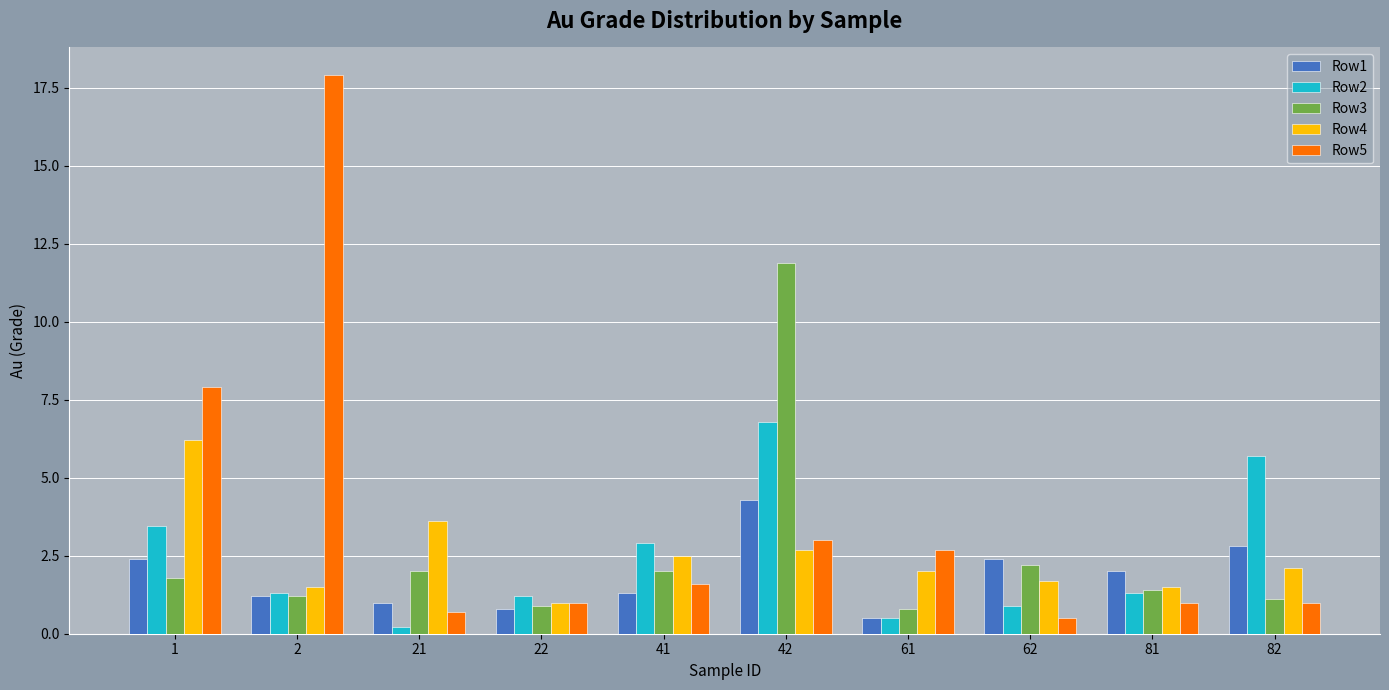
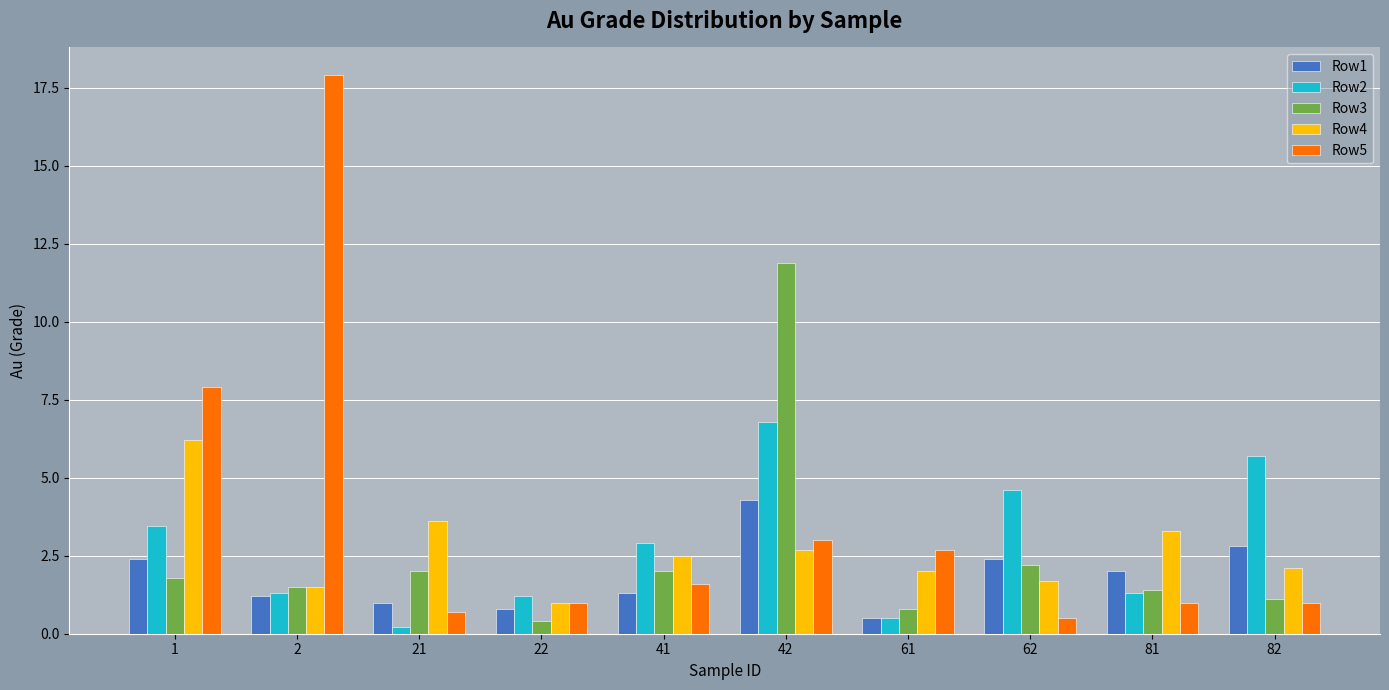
  {
    "Row1": {
      "1": 2.4,
      "2": 1.2,
      "21": 1.0,
      "22": 0.8,
      "41": 1.3,
      "42": 4.3,
      "61": 0.5,
      "62": 2.4,
      "81": 2.0,
      "82": 2.8
    },
    "Row2": {
      "1": 3.5,
      "2": 1.3,
      "21": 0.2,
      "22": 1.2,
      "41": 2.9,
      "42": 6.8,
      "61": 0.5,
-     "62": 0.9,
+     "62": 4.6,
      "81": 1.3,
      "82": 5.7
    },
    "Row3": {
      "1": 1.8,
-     "2": 1.2,
+     "2": 1.5,
      "21": 2.0,
-     "22": 0.9,
+     "22": 0.4,
      "41": 2.0,
      "42": 11.9,
      "61": 0.8,
      "62": 2.2,
      "81": 1.4,
      "82": 1.1
    },
    "Row4": {
      "1": 6.2,
      "2": 1.5,
      "21": 3.6,
      "22": 1.0,
      "41": 2.5,
      "42": 2.7,
      "61": 2.0,
      "62": 1.7,
-     "81": 1.5,
+     "81": 3.3,
      "82": 2.1
    },
    "Row5": {
      "1": 7.9,
      "2": 17.9,
      "21": 0.7,
      "22": 1.0,
      "41": 1.6,
      "42": 3.0,
      "61": 2.7,
      "62": 0.5,
      "81": 1.0,
      "82": 1.0
    }
  }
